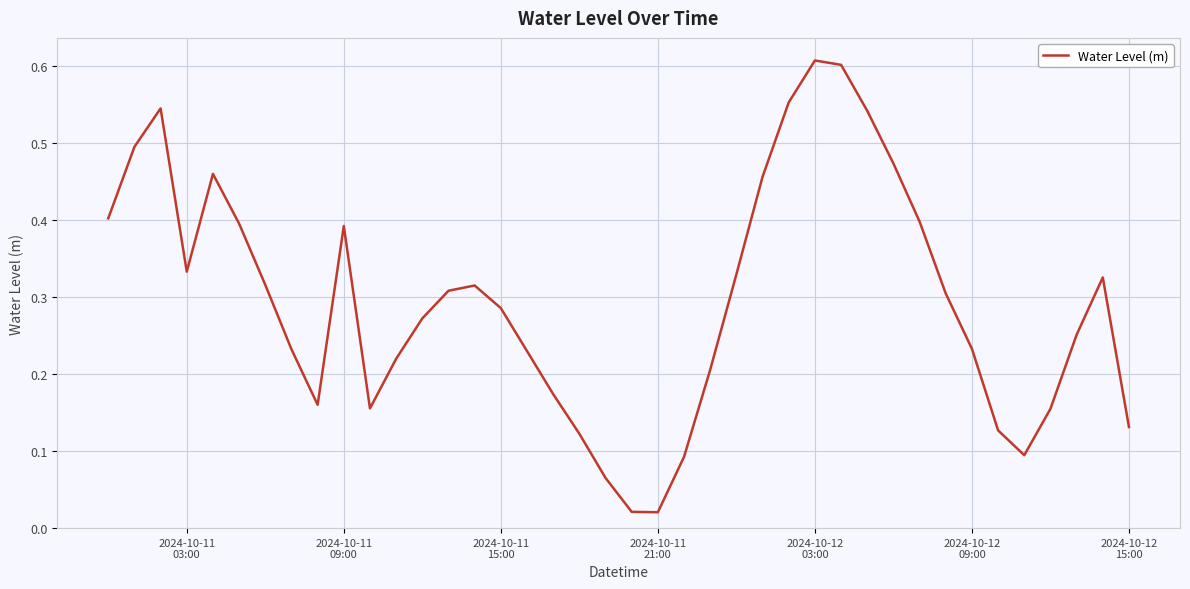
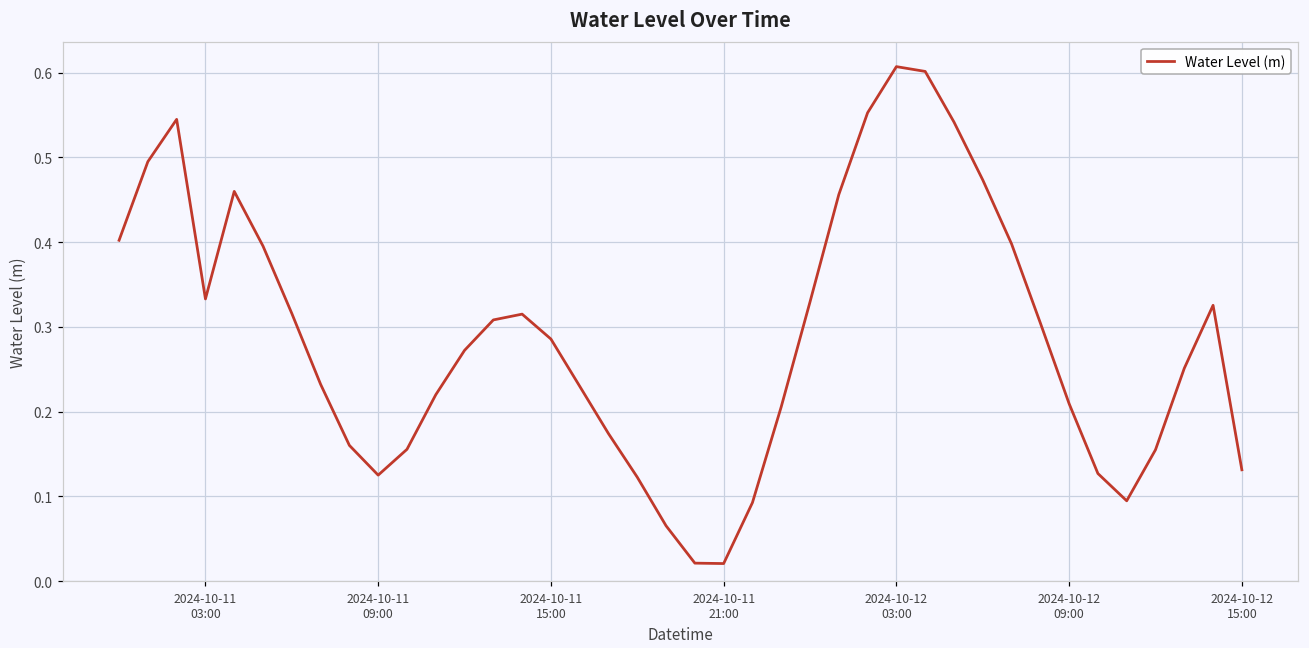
  {
    "2024-10-11 03:00": 0.33,
-   "2024-10-11 09:00": 0.39,
+   "2024-10-11 09:00": 0.12,
    "2024-10-11 15:00": 0.29,
    "2024-10-11 21:00": 0.02,
    "2024-10-12 03:00": 0.61,
-   "2024-10-12 09:00": 0.23,
+   "2024-10-12 09:00": 0.21,
    "2024-10-12 15:00": 0.13
  }
